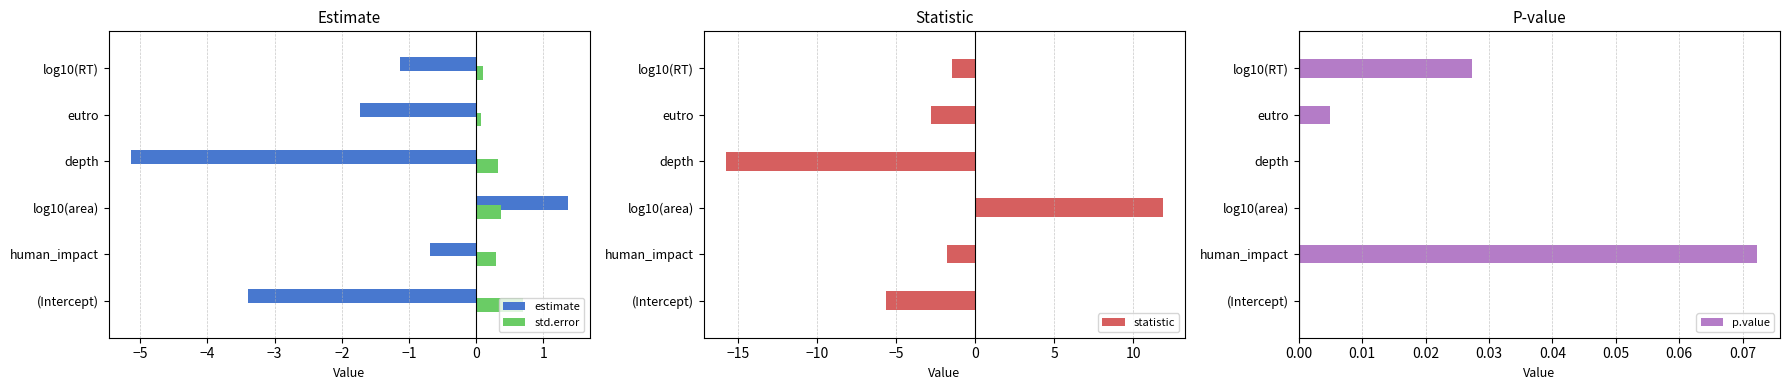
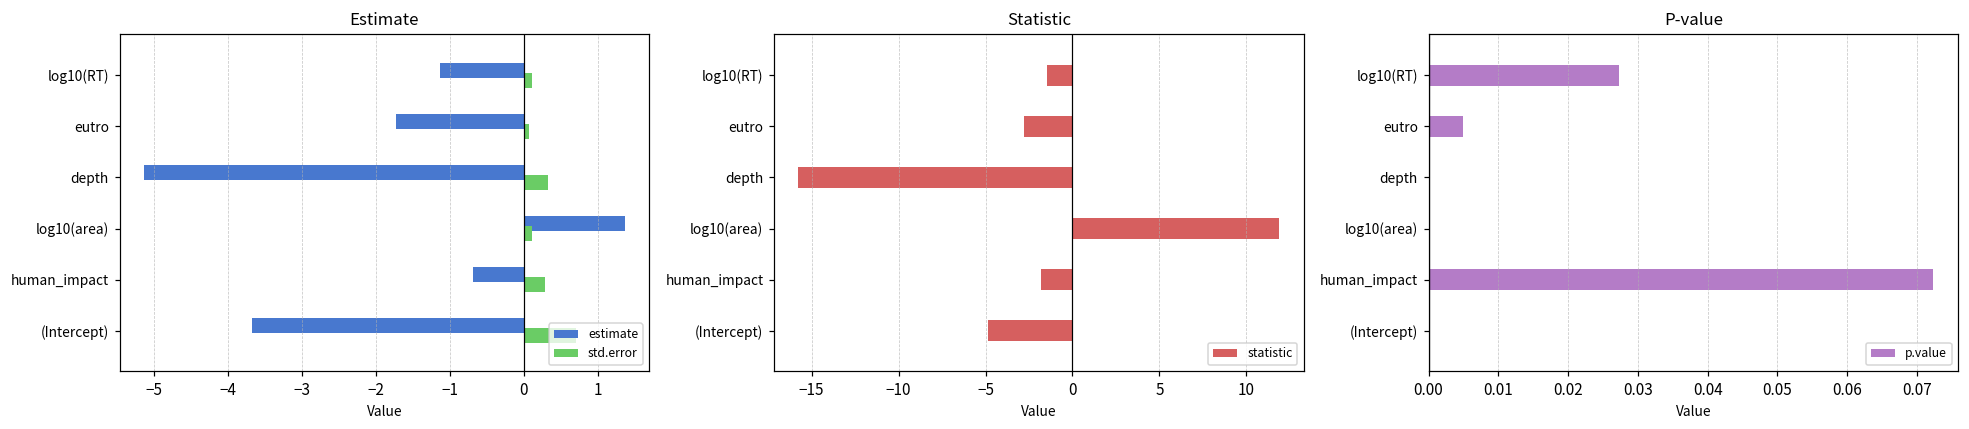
  {
    "Estimate": {
      "estimate": {
        "log10(RT)": -1.1,
        "eutro": -1.7,
        "depth": -5.1,
        "log10(area)": 1.4,
        "human_impact": -0.7,
-       "(Intercept)": -3.4
+       "(Intercept)": -3.7
      },
      "std.error": {
        "log10(RT)": 0.1,
        "eutro": 0.1,
        "depth": 0.3,
-       "log10(area)": 0.4,
+       "log10(area)": 0.1,
        "human_impact": 0.3
      }
    },
    "Statistic": {
      "log10(RT)": -1.5,
      "eutro": -2.8,
      "depth": -15.8,
      "log10(area)": 11.9,
      "human_impact": -1.8,
-     "(Intercept)": -5.6
+     "(Intercept)": -4.8
    },
    "P-value": {
      "log10(RT)": 0.027,
      "eutro": 0.005,
      "human_impact": 0.072
    }
  }
